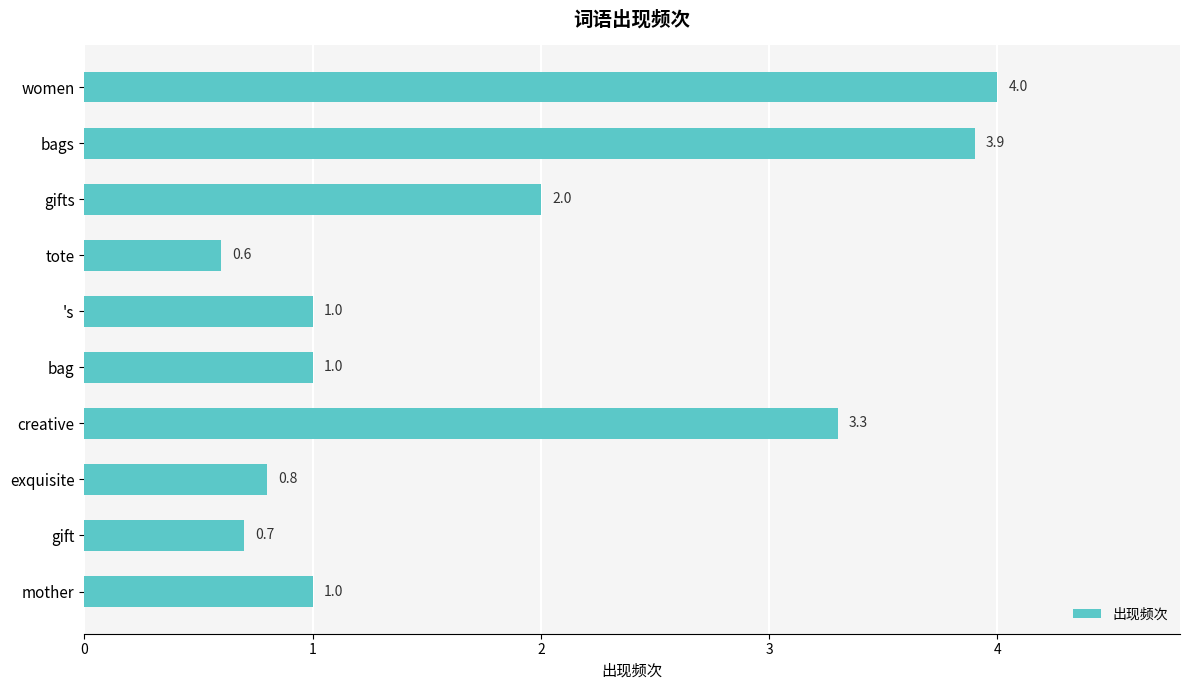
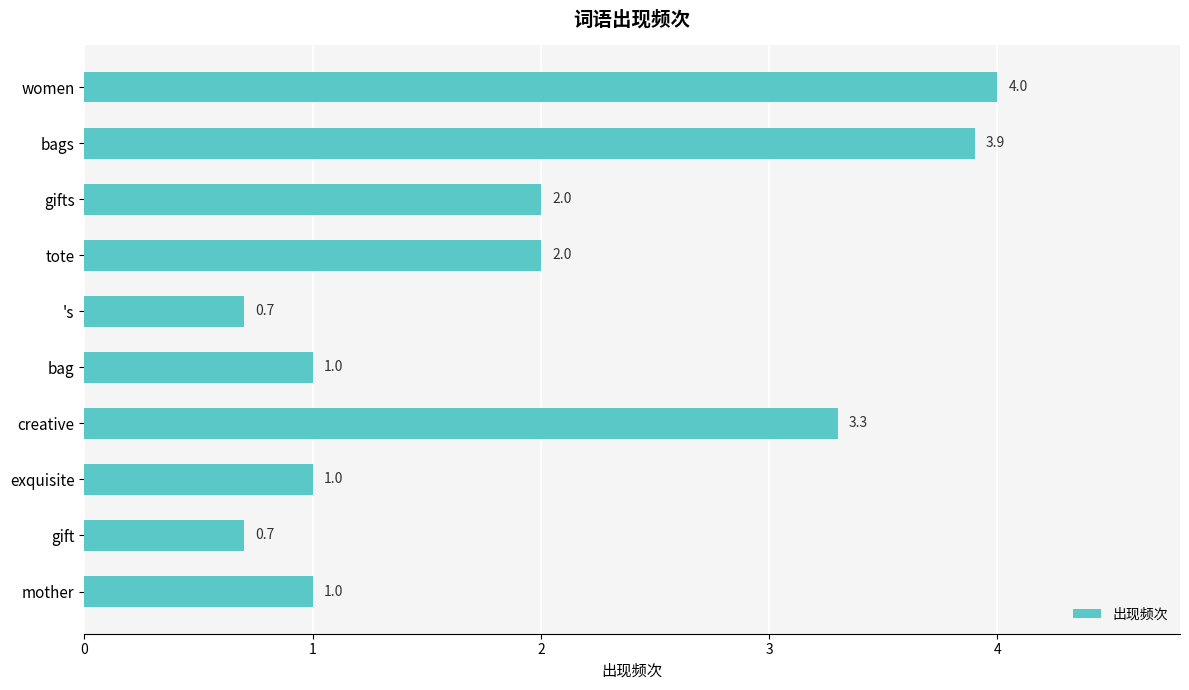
  {
    "women": 4.0,
    "bags": 3.9,
    "gifts": 2.0,
-   "tote": 0.6,
-   "'s": 1.0,
+   "tote": 2.0,
+   "'s": 0.7,
    "bag": 1.0,
    "creative": 3.3,
-   "exquisite": 0.8,
+   "exquisite": 1.0,
    "gift": 0.7,
    "mother": 1.0
  }
